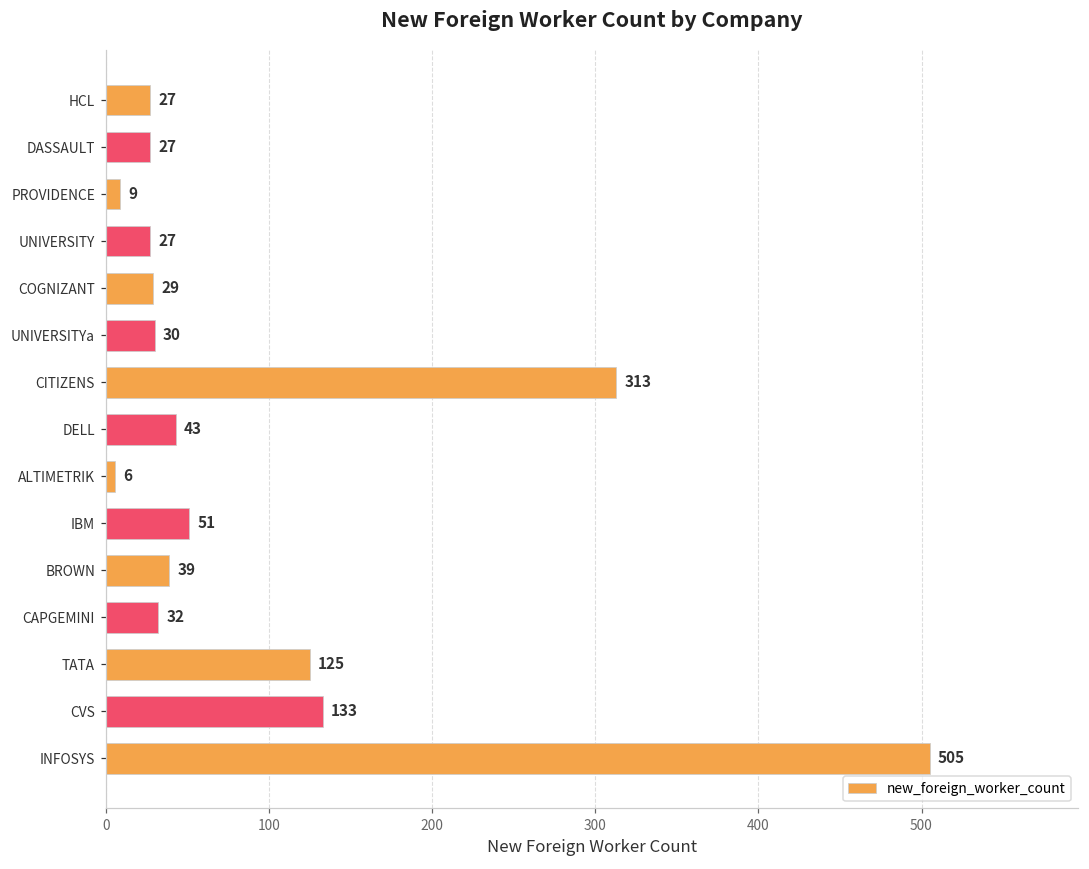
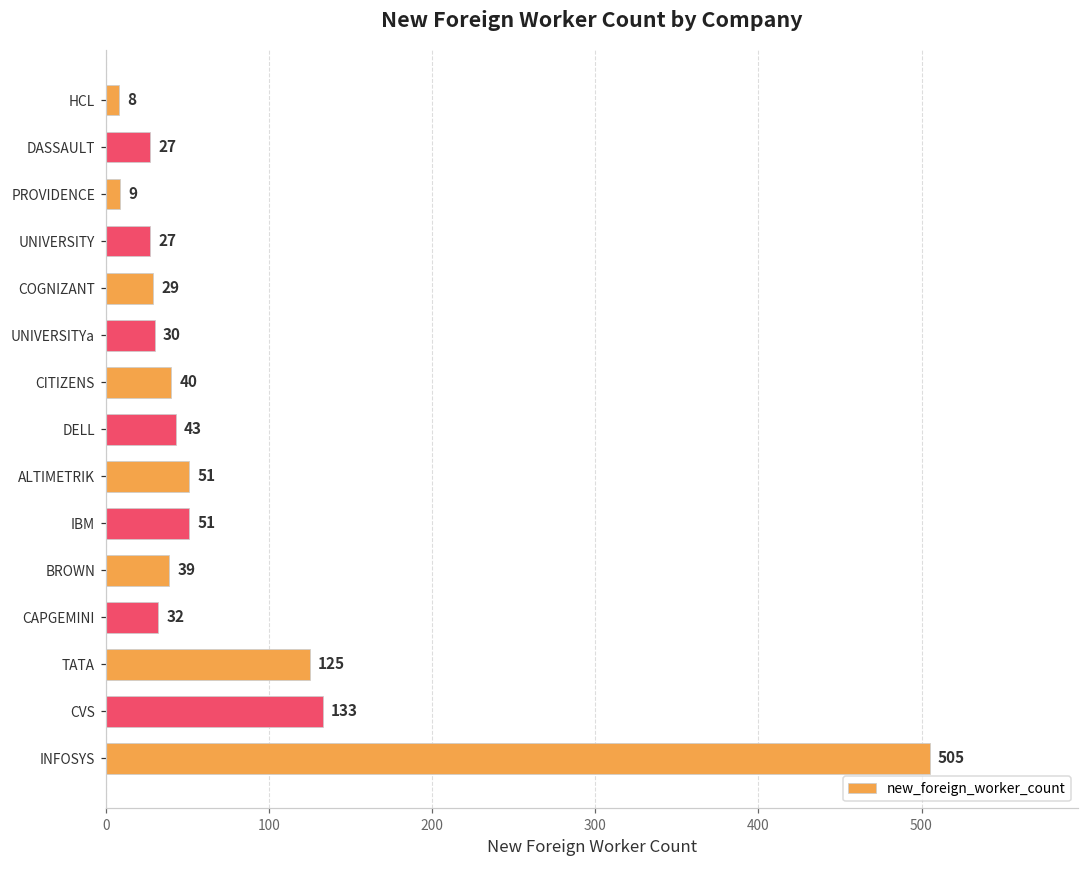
  {
-   "HCL": 27,
+   "HCL": 8,
    "DASSAULT": 27,
    "PROVIDENCE": 9,
    "UNIVERSITY": 27,
    "COGNIZANT": 29,
    "UNIVERSITYa": 30,
-   "CITIZENS": 313,
+   "CITIZENS": 40,
    "DELL": 43,
-   "ALTIMETRIK": 6,
+   "ALTIMETRIK": 51,
    "IBM": 51,
    "BROWN": 39,
    "CAPGEMINI": 32,
    "TATA": 125,
    "CVS": 133,
    "INFOSYS": 505
  }
